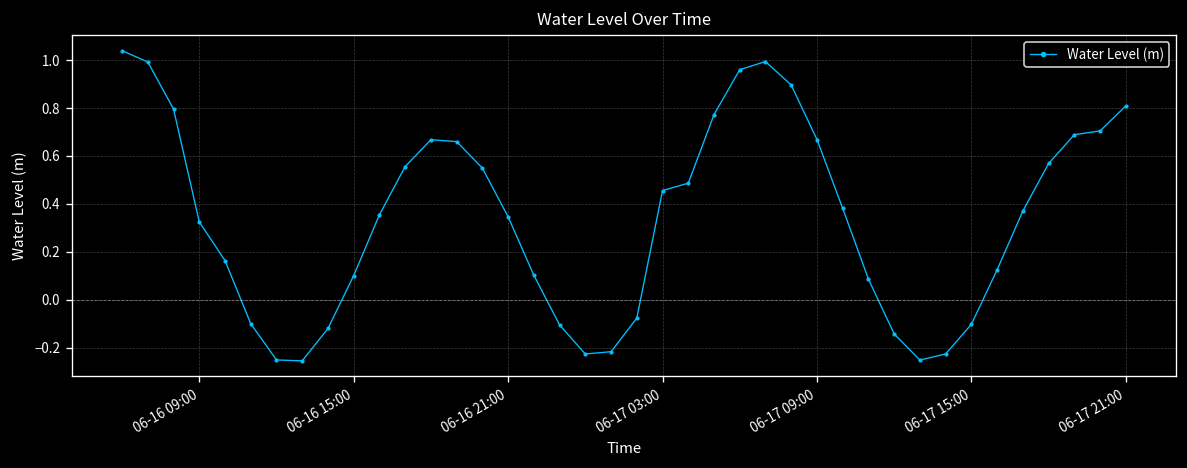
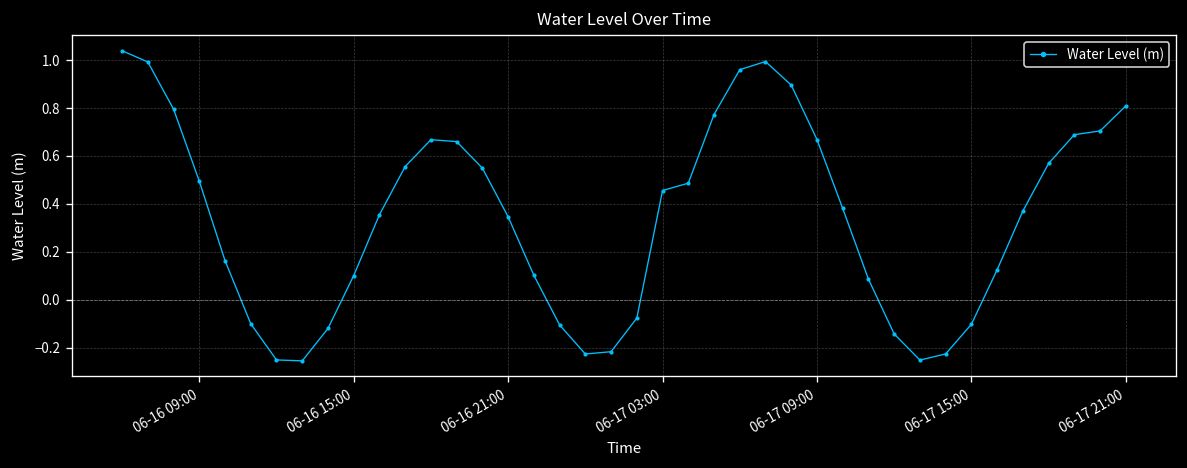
  {
-   "06-16 09:00": 0.32,
+   "06-16 09:00": 0.49,
    "06-16 15:00": 0.10,
    "06-16 21:00": 0.35,
    "06-17 03:00": 0.46,
    "06-17 09:00": 0.67,
    "06-17 15:00": -0.10,
    "06-17 21:00": 0.81
  }
